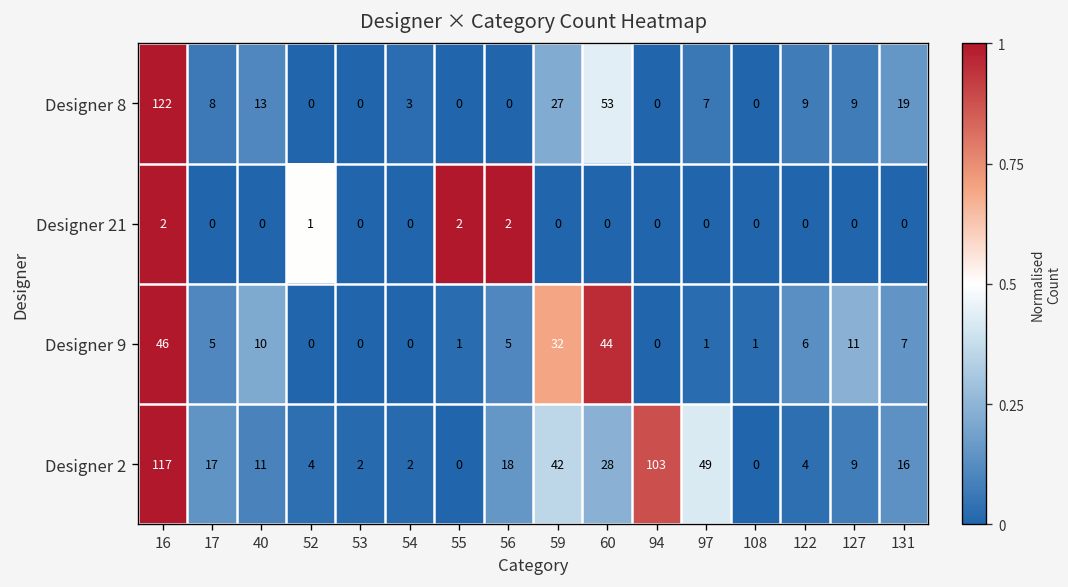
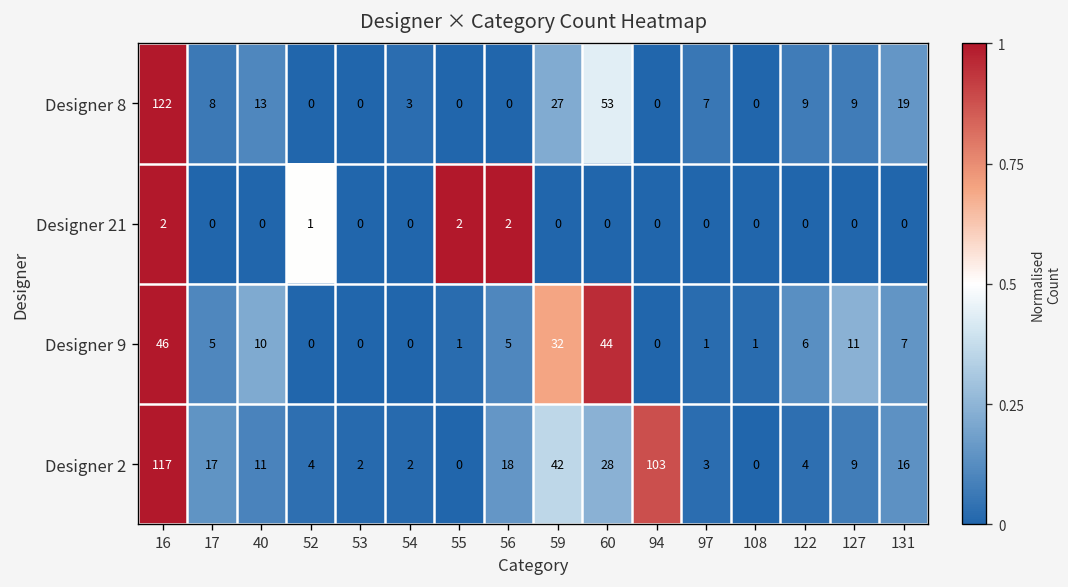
  {
    "Designer 8": {
      "16": 122,
      "17": 8,
      "40": 13,
      "52": 0,
      "53": 0,
      "54": 3,
      "55": 0,
      "56": 0,
      "59": 27,
      "60": 53,
      "94": 0,
      "97": 7,
      "108": 0,
      "122": 9,
      "127": 9,
      "131": 19
    },
    "Designer 21": {
      "16": 2,
      "17": 0,
      "40": 0,
      "52": 1,
      "53": 0,
      "54": 0,
      "55": 2,
      "56": 2,
      "59": 0,
      "60": 0,
      "94": 0,
      "97": 0,
      "108": 0,
      "122": 0,
      "127": 0,
      "131": 0
    },
    "Designer 9": {
      "16": 46,
      "17": 5,
      "40": 10,
      "52": 0,
      "53": 0,
      "54": 0,
      "55": 1,
      "56": 5,
      "59": 32,
      "60": 44,
      "94": 0,
      "97": 1,
      "108": 1,
      "122": 6,
      "127": 11,
      "131": 7
    },
    "Designer 2": {
      "16": 117,
      "17": 17,
      "40": 11,
      "52": 4,
      "53": 2,
      "54": 2,
      "55": 0,
      "56": 18,
      "59": 42,
      "60": 28,
      "94": 103,
-     "97": 49,
+     "97": 3,
      "108": 0,
      "122": 4,
      "127": 9,
      "131": 16
    }
  }
